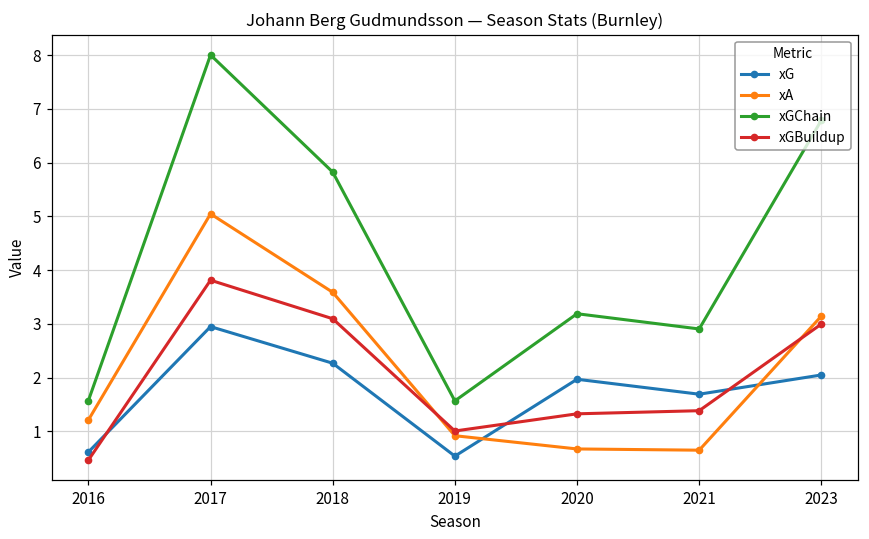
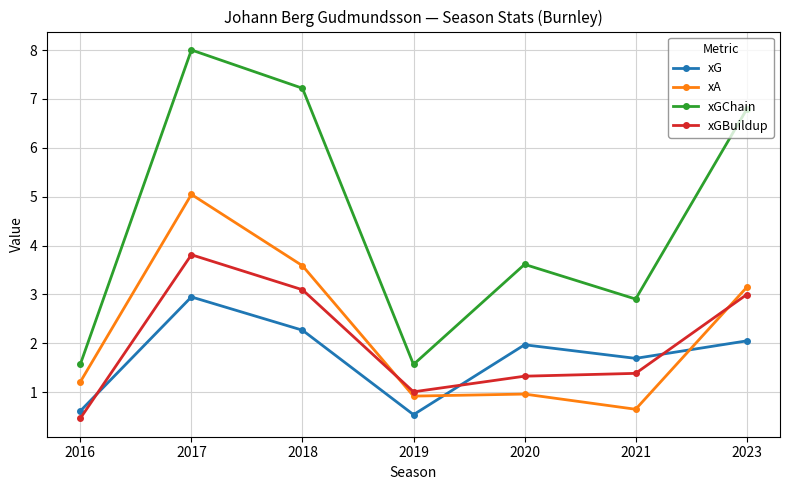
  {
    "xG": {
      "2016": 0.6,
      "2017": 2.9,
      "2018": 2.3,
      "2019": 0.5,
      "2020": 2.0,
      "2021": 1.7,
      "2023": 2.0
    },
    "xA": {
      "2016": 1.2,
      "2017": 5.0,
      "2018": 3.6,
      "2019": 0.9,
-     "2020": 0.7,
+     "2020": 1.0,
      "2021": 0.6,
      "2023": 3.1
    },
    "xGChain": {
      "2016": 1.6,
      "2017": 8.0,
-     "2018": 5.8,
+     "2018": 7.2,
      "2019": 1.6,
-     "2020": 3.2,
+     "2020": 3.6,
      "2021": 2.9
    },
    "xGBuildup": {
      "2016": 0.5,
      "2017": 3.8,
      "2018": 3.1,
      "2019": 1.0,
      "2020": 1.3,
      "2021": 1.4,
      "2023": 3.0
    }
  }
